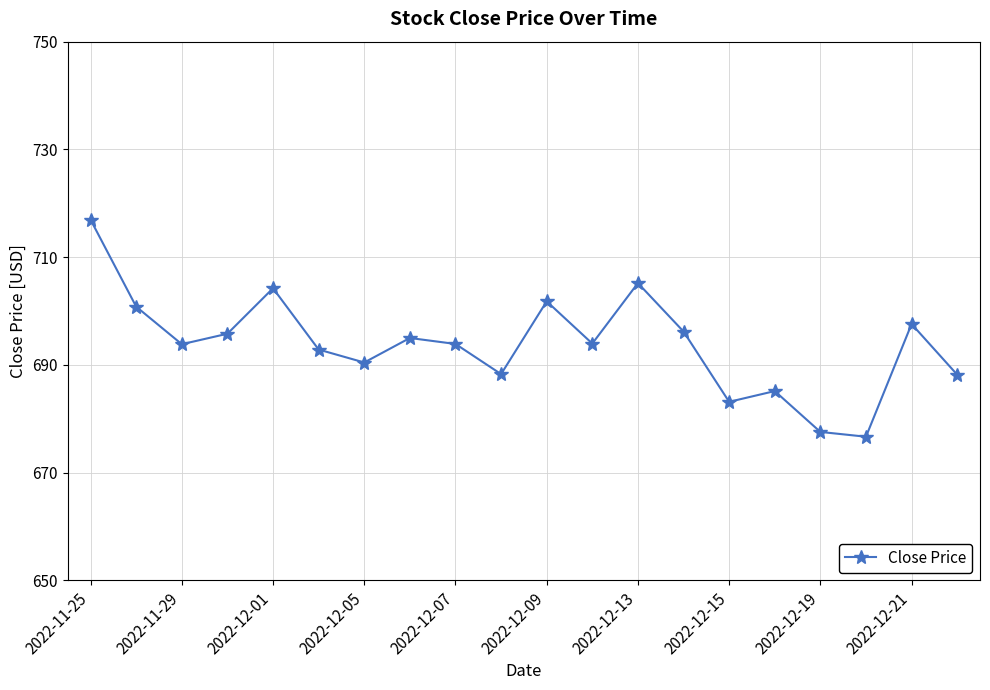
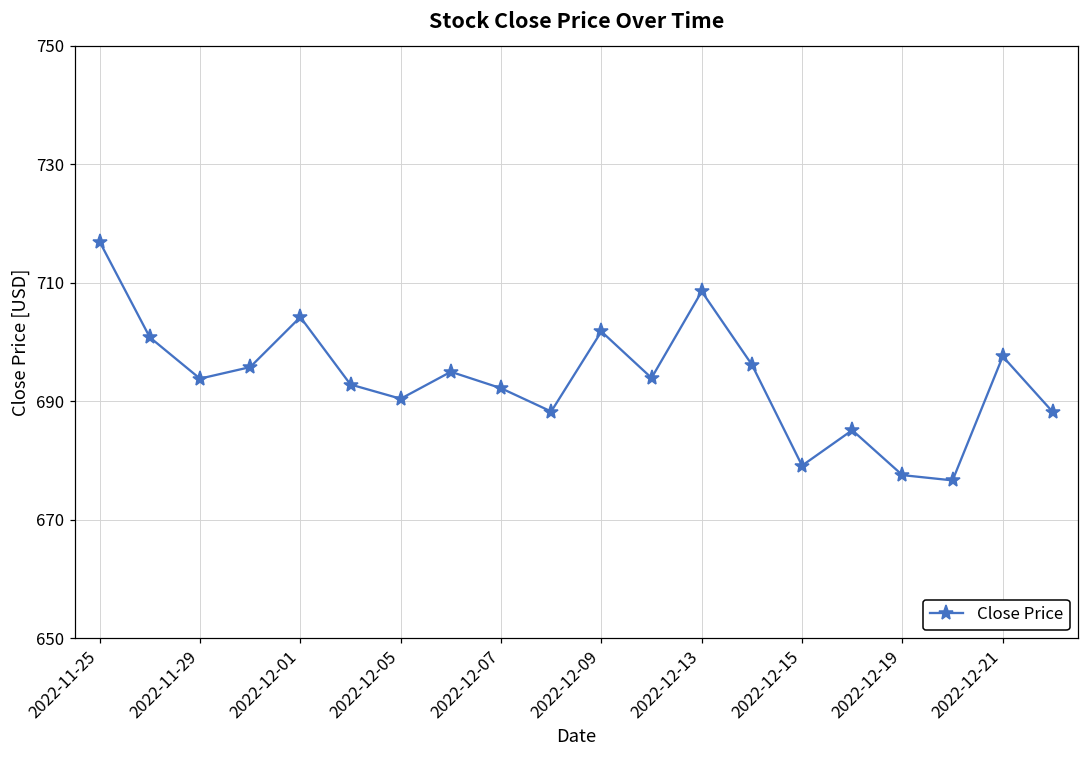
  {
    "2022-11-25": 717,
    "2022-11-29": 694,
    "2022-12-01": 704,
    "2022-12-05": 690,
-   "2022-12-07": 694,
+   "2022-12-07": 692,
    "2022-12-09": 702,
-   "2022-12-13": 705,
-   "2022-12-15": 683,
+   "2022-12-13": 709,
+   "2022-12-15": 679,
    "2022-12-19": 678,
    "2022-12-21": 698
  }
